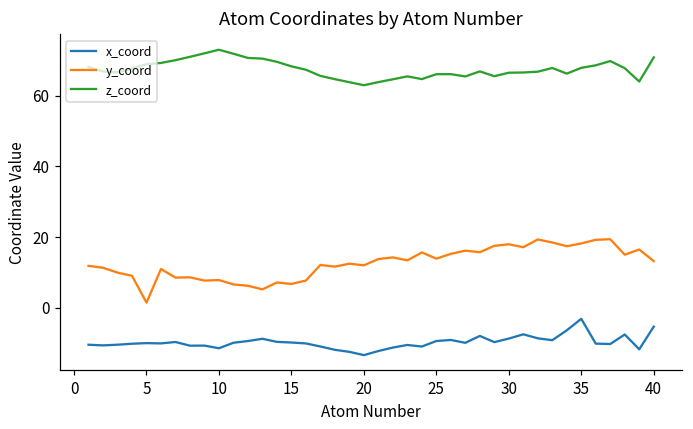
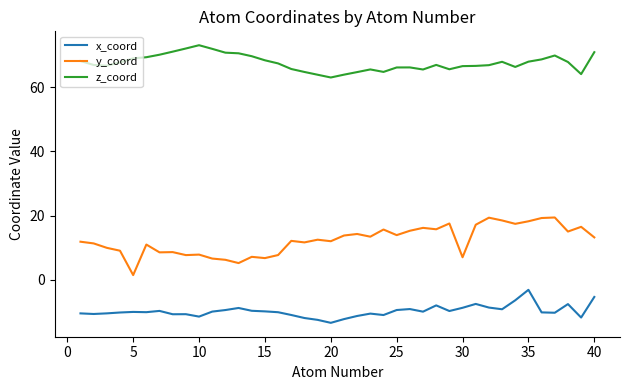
  {
    "x_coord": {
      "5": -10,
      "10": -11,
      "15": -10,
      "20": -13,
      "25": -9,
      "30": -9,
      "35": -3,
      "40": -5
    },
    "y_coord": {
      "5": 1,
      "10": 8,
      "15": 7,
      "20": 12,
      "25": 14,
-     "30": 18,
+     "30": 7,
      "35": 18,
      "40": 13
    },
    "z_coord": {
      "10": 73,
      "15": 68,
      "20": 63,
      "25": 66,
      "30": 67,
      "35": 68,
      "40": 71
    }
  }
